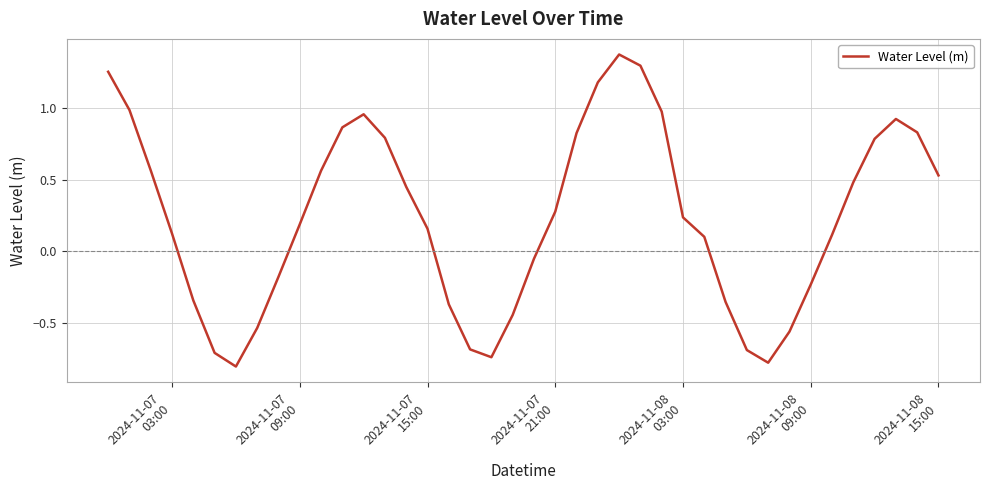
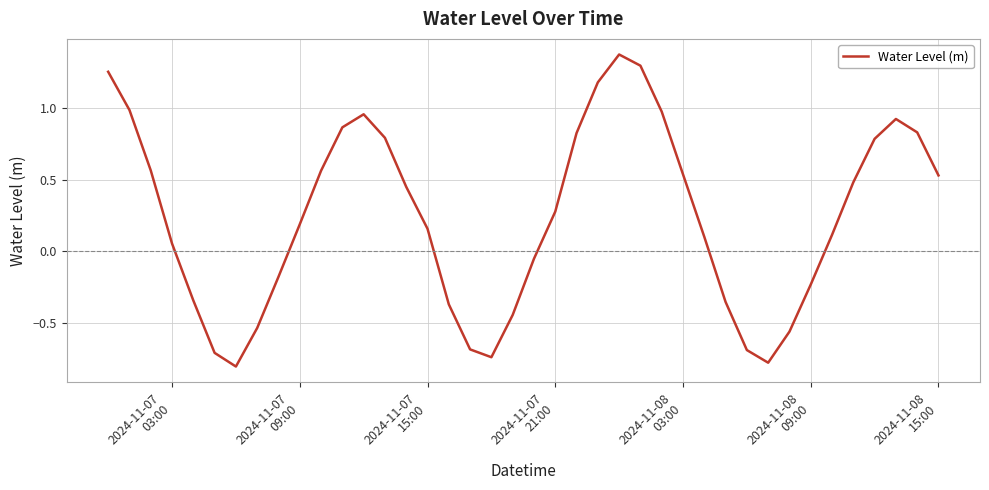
  {
-   "2024-11-07 03:00": 0.12,
+   "2024-11-07 03:00": 0.05,
    "2024-11-07 09:00": 0.19,
    "2024-11-07 15:00": 0.16,
    "2024-11-07 21:00": 0.28,
-   "2024-11-08 03:00": 0.24,
+   "2024-11-08 03:00": 0.54,
    "2024-11-08 09:00": -0.23,
    "2024-11-08 15:00": 0.53
  }
